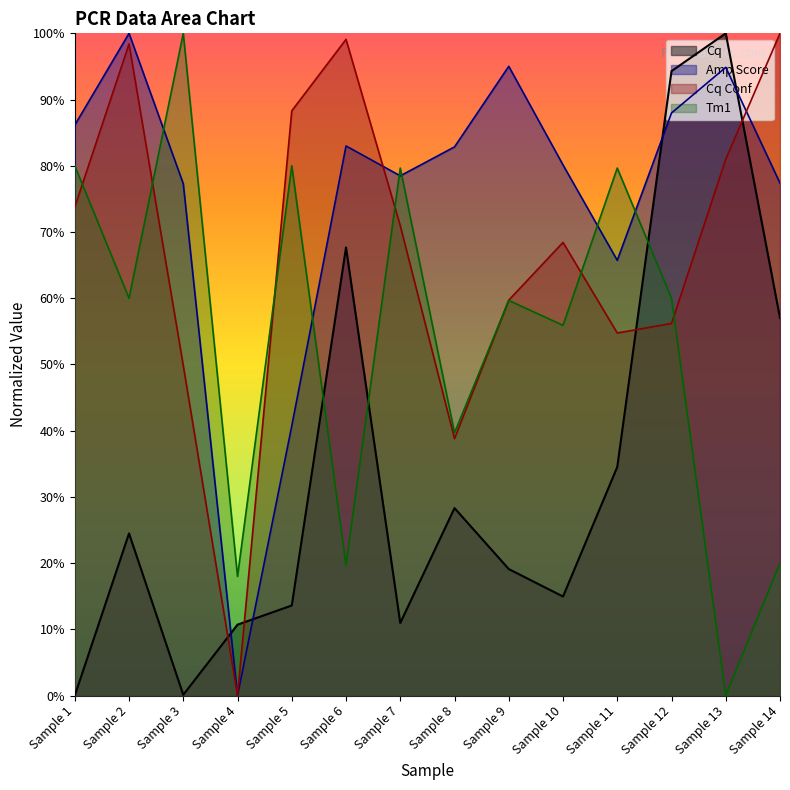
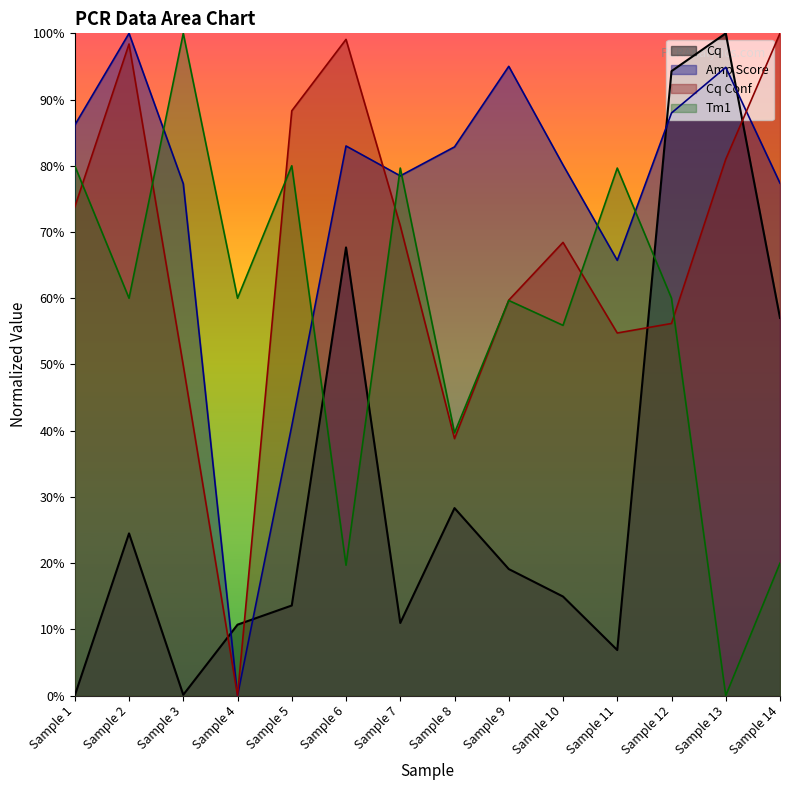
  {
    "Cq": {
      "Sample 1": "0%",
      "Sample 2": "24%",
      "Sample 3": "0%",
      "Sample 4": "11%",
      "Sample 5": "14%",
      "Sample 6": "68%",
      "Sample 7": "11%",
      "Sample 8": "28%",
      "Sample 9": "19%",
      "Sample 10": "15%",
-     "Sample 11": "35%",
+     "Sample 11": "7%",
      "Sample 13": "100%",
      "Sample 14": "57%"
    },
    "Amp Score": {
      "Sample 1": "86%",
      "Sample 2": "100%",
      "Sample 3": "77%",
      "Sample 5": "41%",
      "Sample 6": "83%",
      "Sample 7": "78%",
      "Sample 8": "83%",
      "Sample 9": "95%",
      "Sample 10": "80%",
      "Sample 11": "66%",
      "Sample 14": "77%"
    },
    "Cq Conf": {
      "Sample 1": "74%",
      "Sample 2": "98%",
      "Sample 3": "50%",
      "Sample 5": "88%",
      "Sample 6": "99%",
      "Sample 7": "71%",
      "Sample 8": "39%",
      "Sample 10": "68%",
      "Sample 11": "55%",
      "Sample 12": "56%",
      "Sample 13": "81%",
      "Sample 14": "100%"
    },
    "Tm1": {
      "Sample 1": "80%",
      "Sample 2": "60%",
      "Sample 3": "100%",
-     "Sample 4": "18%",
+     "Sample 4": "60%",
      "Sample 5": "80%",
      "Sample 6": "20%",
      "Sample 7": "80%",
      "Sample 8": "40%",
      "Sample 10": "56%",
      "Sample 11": "80%",
      "Sample 12": "60%",
      "Sample 13": "0%",
      "Sample 14": "20%"
    }
  }
